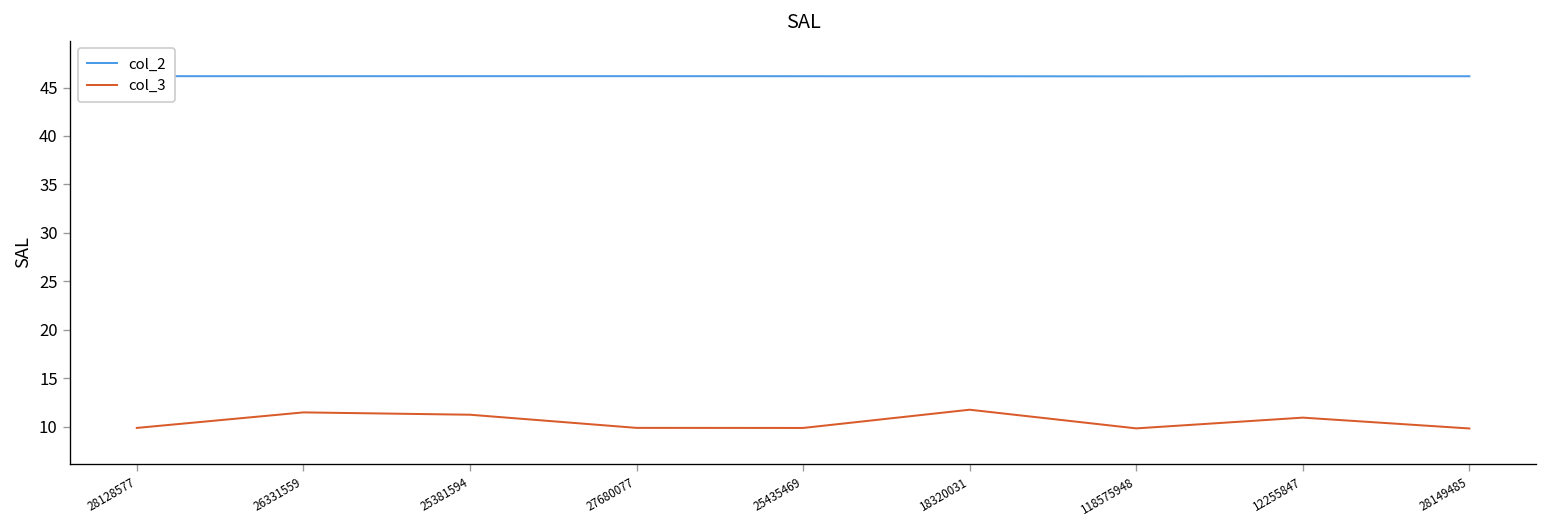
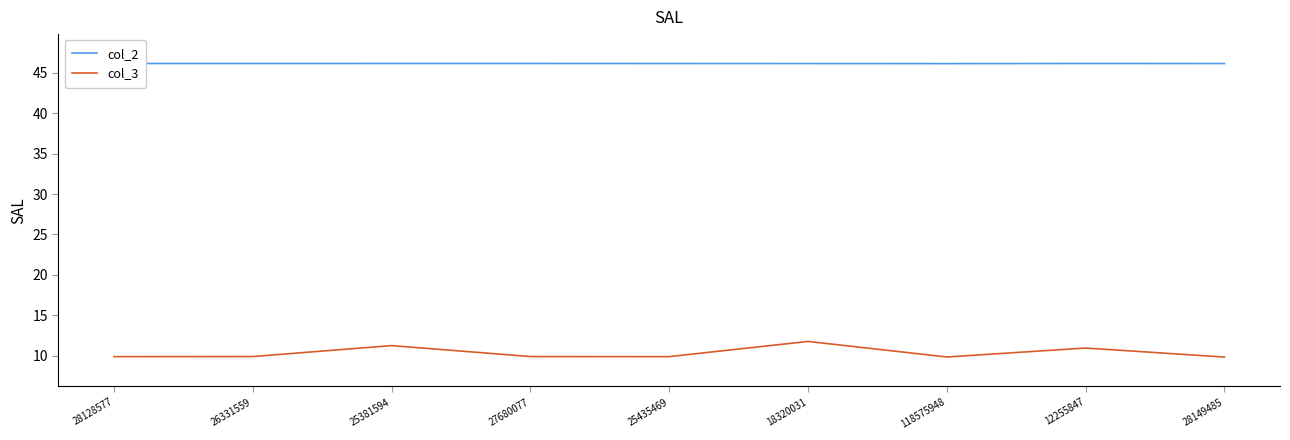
  {
    "col_2": {
      "26331559": 46,
      "25381594": 46,
      "27680077": 46,
      "25435469": 46,
      "18320031": 46,
      "118575948": 46,
      "12255847": 46,
      "28149485": 46
    },
    "col_3": {
      "28128577": 10,
-     "26331559": 11,
+     "26331559": 10,
      "25381594": 11,
      "27680077": 10,
      "25435469": 10,
      "18320031": 12,
      "118575948": 10,
      "12255847": 11,
      "28149485": 10
    }
  }
